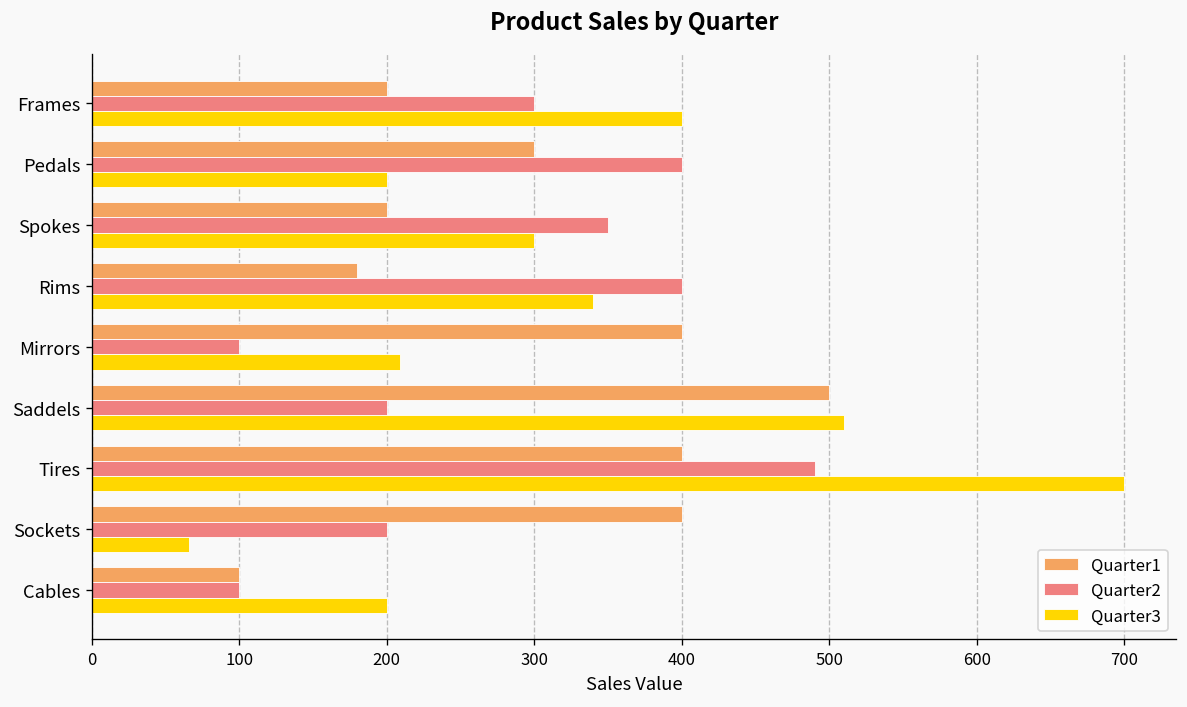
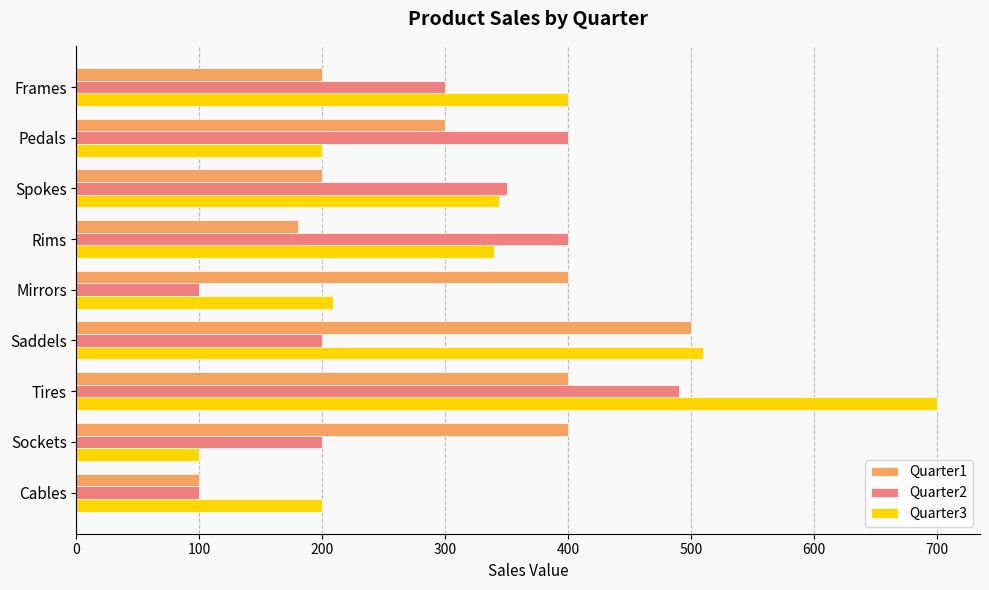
  {
    "Quarter3": {
      "Frames": 400,
      "Pedals": 200,
-     "Spokes": 300,
+     "Spokes": 344,
      "Rims": 340,
      "Mirrors": 209,
      "Saddels": 510,
      "Tires": 700,
-     "Sockets": 66,
+     "Sockets": 100,
      "Cables": 200
    }
  }
